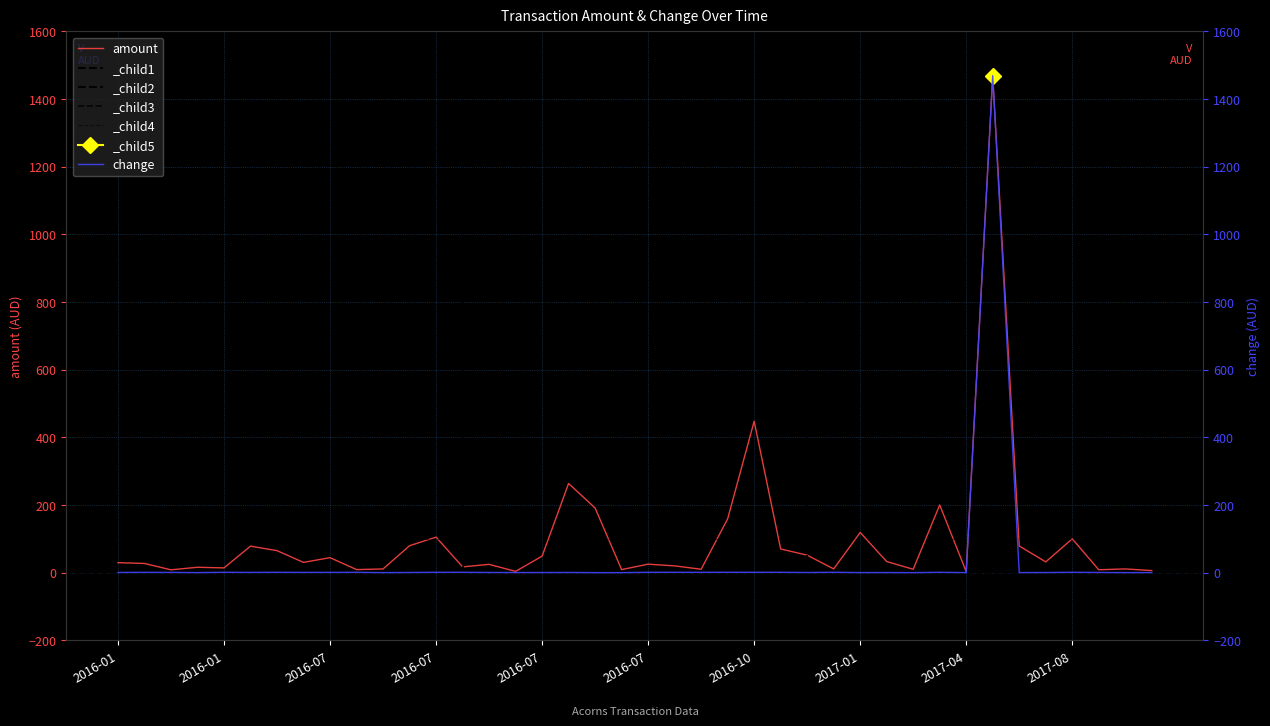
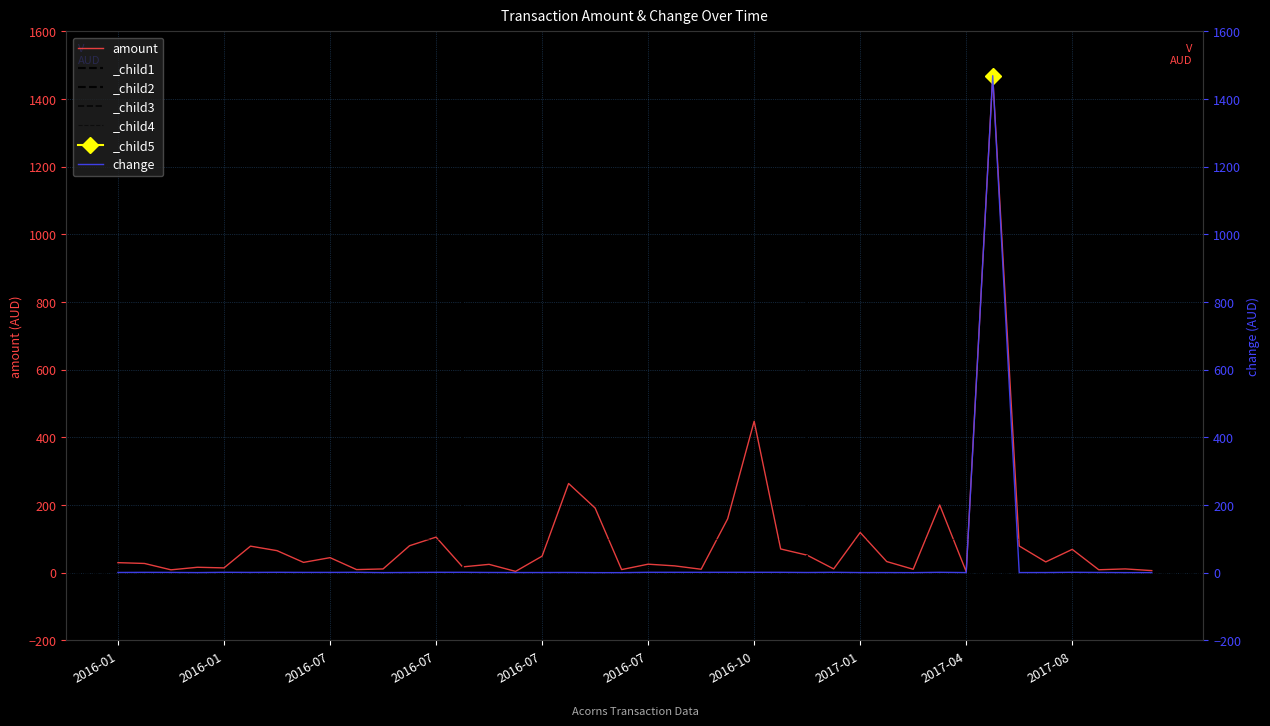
  {
    "amount": {
      "2016-10": 450,
      "2017-01": 120,
      "2017-04": 0,
-     "2017-08": 100
+     "2017-08": 70
    },
    "change": {
      "2016-10": 0,
      "2017-01": 0,
      "2017-04": 0,
      "2017-08": 0
    }
  }
